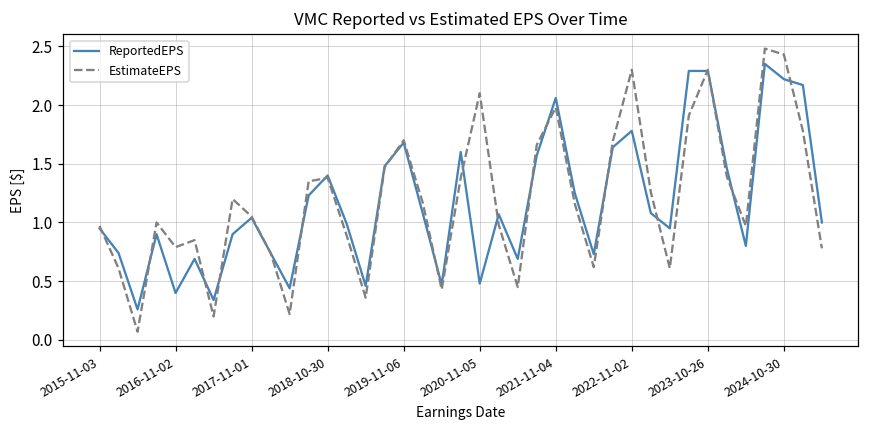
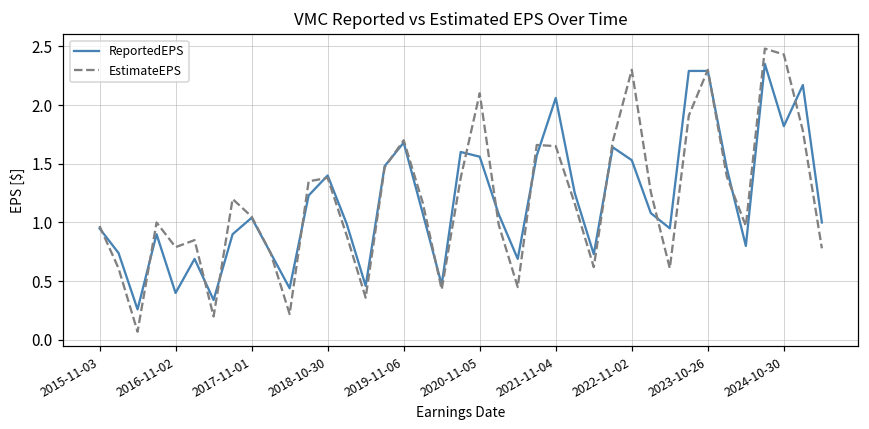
  {
    "ReportedEPS": {
      "2016-11-02": 0.40,
-     "2020-11-05": 0.48,
+     "2020-11-05": 1.56,
      "2021-11-04": 2.06,
-     "2022-11-02": 1.78,
-     "2024-10-30": 2.22
+     "2022-11-02": 1.53,
+     "2024-10-30": 1.82
    },
    "EstimateEPS": {
      "2016-11-02": 0.79,
      "2020-11-05": 2.10,
-     "2021-11-04": 1.98,
+     "2021-11-04": 1.65,
      "2022-11-02": 2.30,
      "2024-10-30": 2.43
    }
  }
